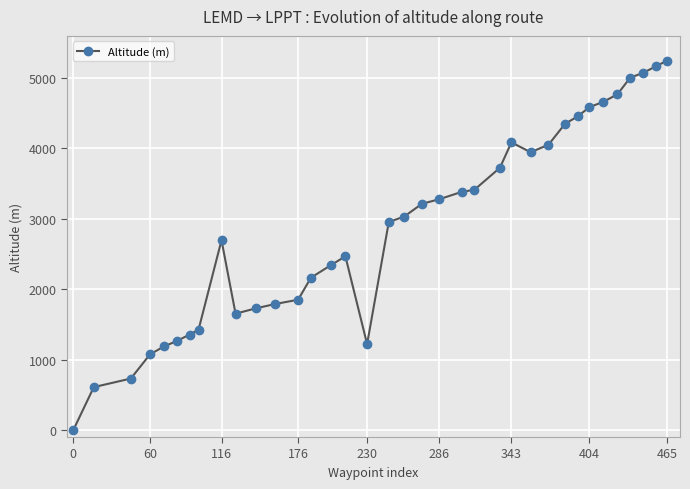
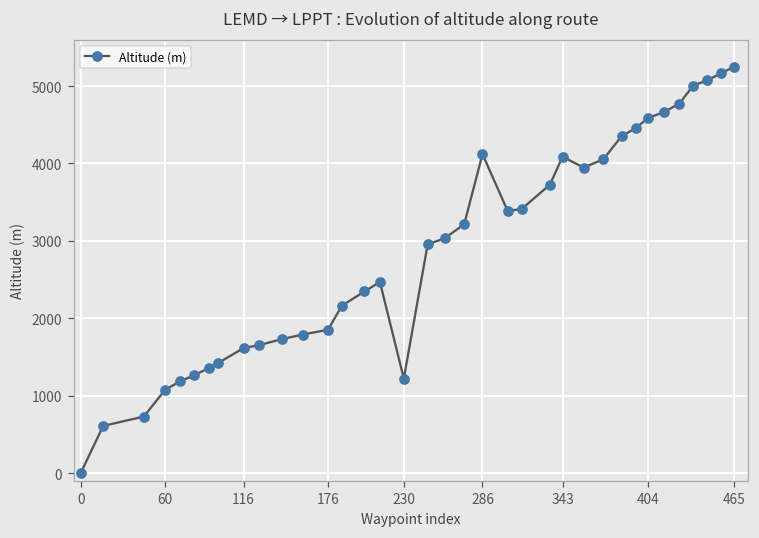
  {
    "0": 0,
    "60": 1100,
-   "116": 2700,
+   "116": 1600,
    "176": 1900,
    "230": 1200,
-   "286": 3300,
+   "286": 4100,
    "343": 4100,
    "404": 4600,
    "465": 5300
  }
